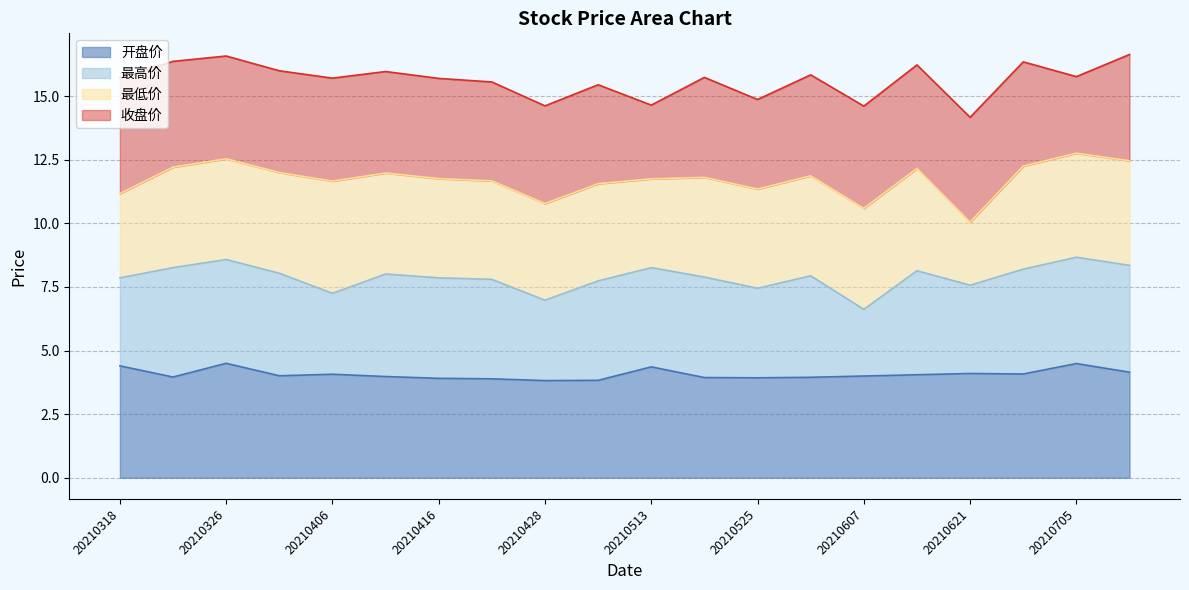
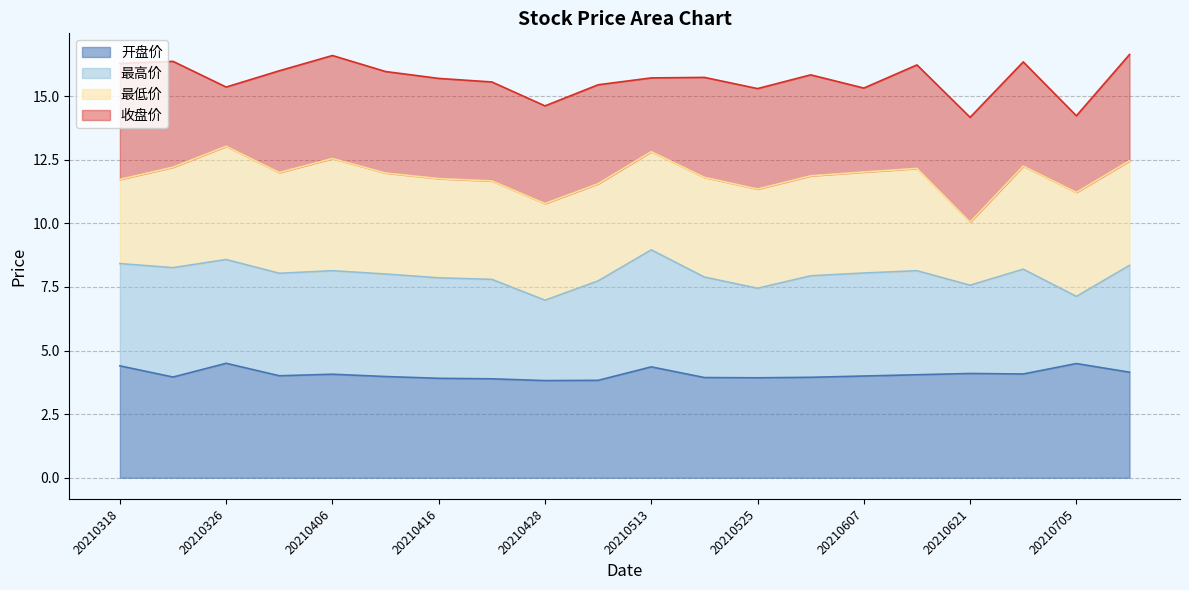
  {
    "开盘价": {
      "20210318": 4.4,
      "20210326": 4.5,
      "20210406": 4.1,
      "20210416": 3.9,
      "20210428": 3.8,
      "20210513": 4.4,
      "20210525": 3.9,
      "20210607": 4.0,
      "20210621": 4.1,
      "20210705": 4.5
    },
    "最高价": {
-     "20210318": 3.5,
+     "20210318": 4.0,
      "20210326": 4.1,
-     "20210406": 3.2,
+     "20210406": 4.1,
      "20210416": 4.0,
      "20210428": 3.2,
-     "20210513": 3.9,
+     "20210513": 4.6,
      "20210525": 3.5,
-     "20210607": 2.6,
+     "20210607": 4.1,
      "20210621": 3.5,
-     "20210705": 4.2
+     "20210705": 2.6
    },
    "最低价": {
      "20210318": 3.3,
-     "20210326": 4.0,
+     "20210326": 4.5,
      "20210406": 4.4,
      "20210416": 3.9,
      "20210428": 3.8,
-     "20210513": 3.5,
+     "20210513": 3.9,
      "20210525": 3.9,
      "20210607": 4.0,
      "20210621": 2.5,
      "20210705": 4.1
    },
    "收盘价": {
-     "20210326": 4.0,
+     "20210326": 2.3,
      "20210406": 4.1,
      "20210416": 3.9,
      "20210428": 3.8,
      "20210513": 2.9,
-     "20210525": 3.5,
-     "20210607": 4.0,
+     "20210525": 4.0,
+     "20210607": 3.3,
      "20210621": 4.1,
      "20210705": 3.0
    }
  }
